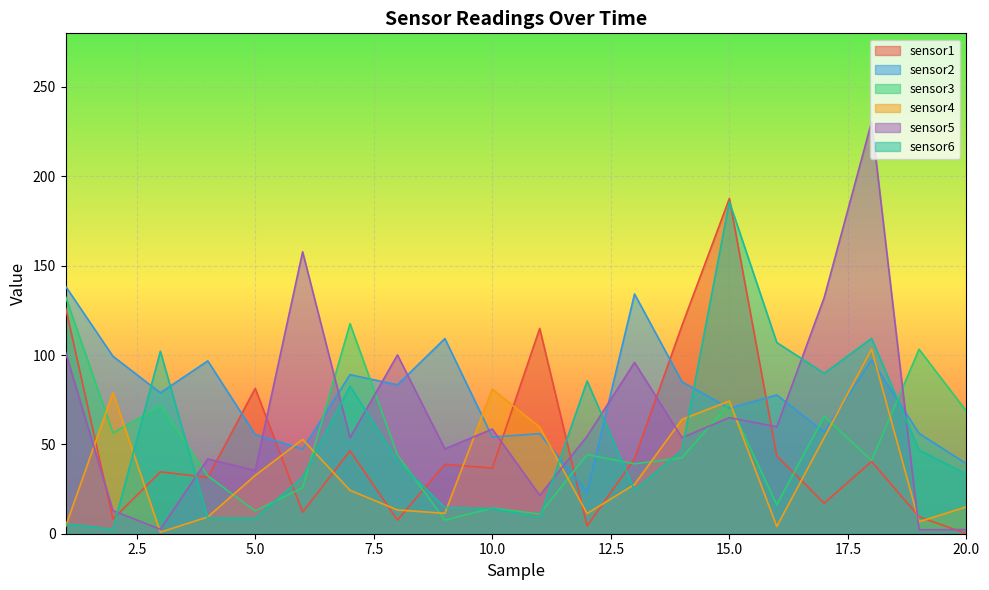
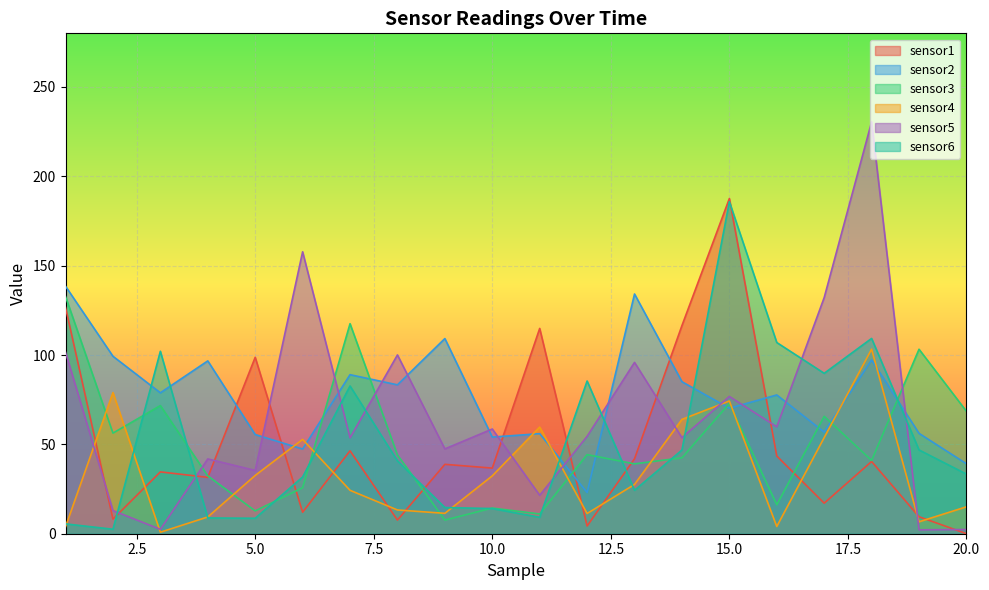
  {
    "sensor1": {
-     "5.0": 81,
+     "5.0": 99,
      "10.0": 37,
      "15.0": 188,
      "20.0": 0
    },
    "sensor4": {
      "5.0": 33,
-     "10.0": 81,
+     "10.0": 32,
      "20.0": 15
    },
    "sensor5": {
      "5.0": 35,
      "10.0": 59,
-     "15.0": 65,
+     "15.0": 77,
      "20.0": 2
    }
  }
